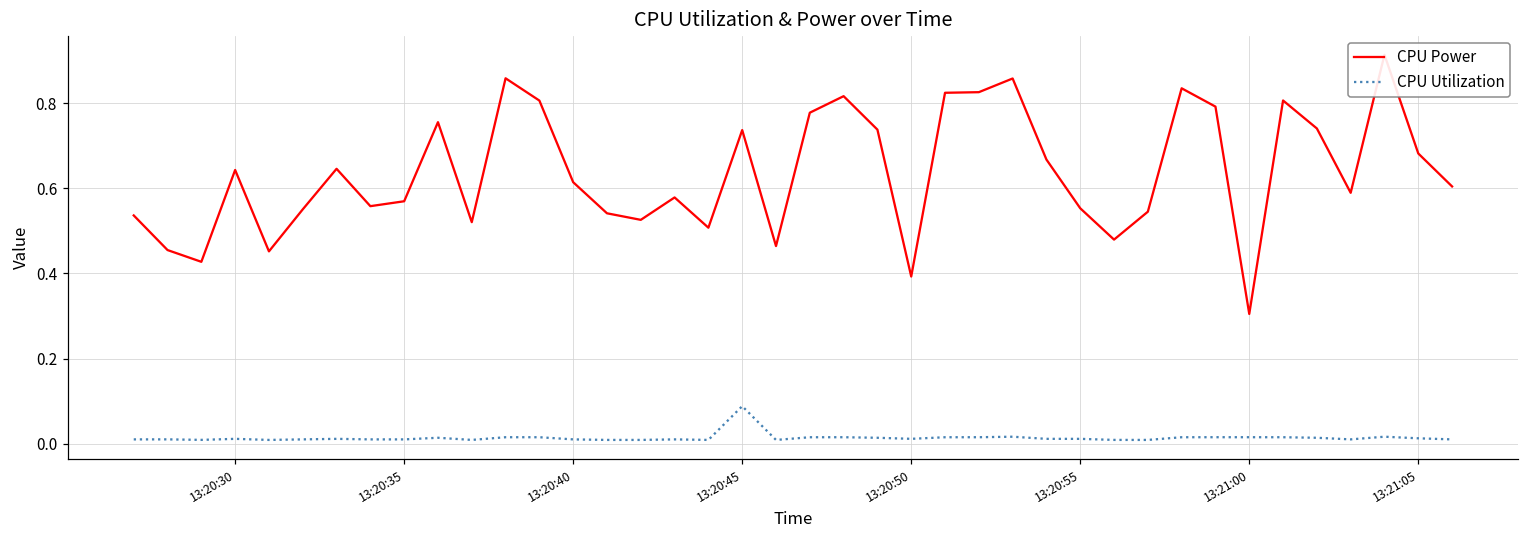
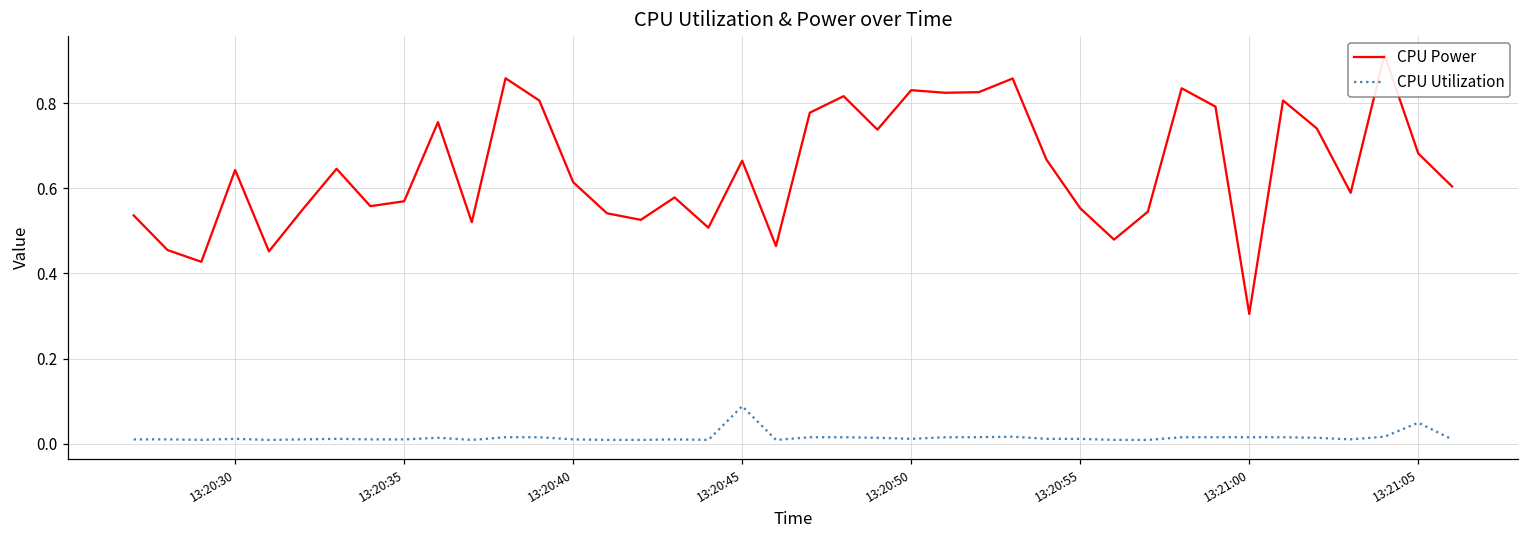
  {
    "CPU Power": {
      "13:20:30": 0.64,
      "13:20:35": 0.57,
      "13:20:40": 0.61,
-     "13:20:45": 0.74,
-     "13:20:50": 0.39,
+     "13:20:45": 0.66,
+     "13:20:50": 0.83,
      "13:20:55": 0.55,
      "13:21:00": 0.30,
      "13:21:05": 0.68
    },
    "CPU Utilization": {
      "13:20:30": 0.01,
      "13:20:35": 0.01,
      "13:20:40": 0.01,
      "13:20:45": 0.09,
      "13:20:50": 0.01,
      "13:20:55": 0.01,
      "13:21:00": 0.02,
-     "13:21:05": 0.01
+     "13:21:05": 0.05
    }
  }
